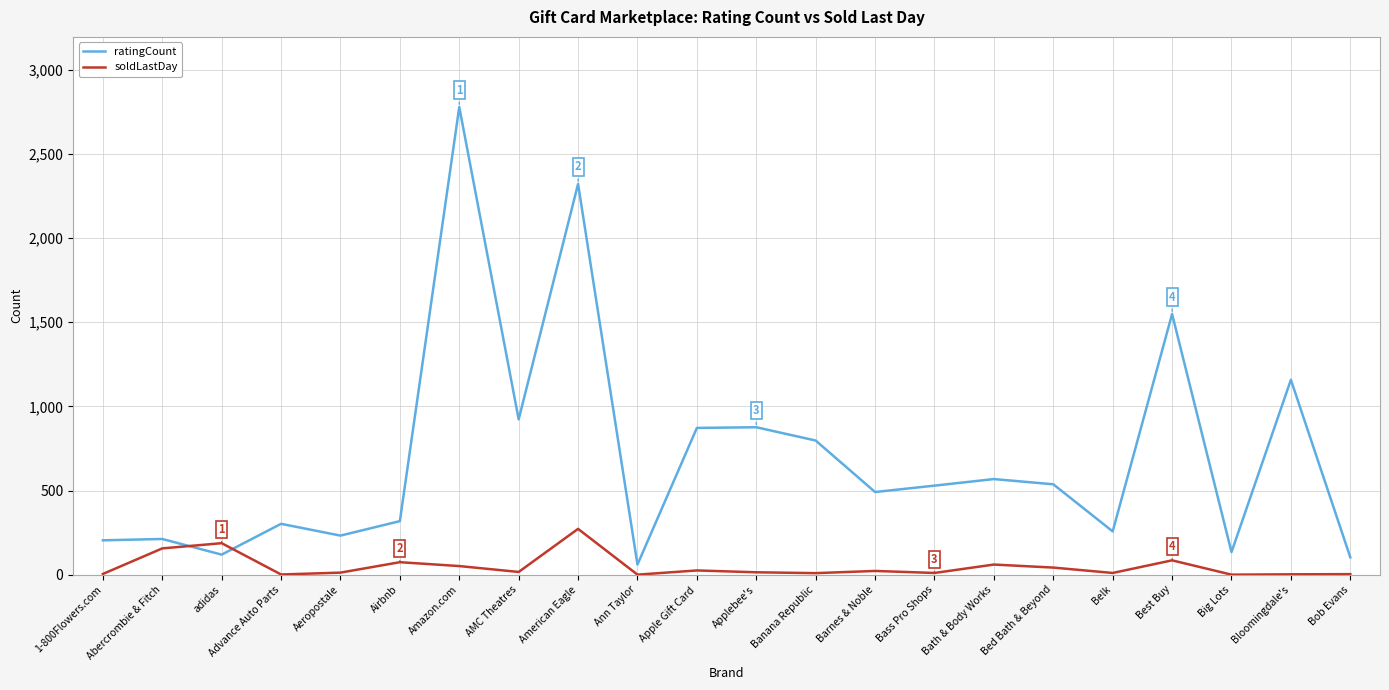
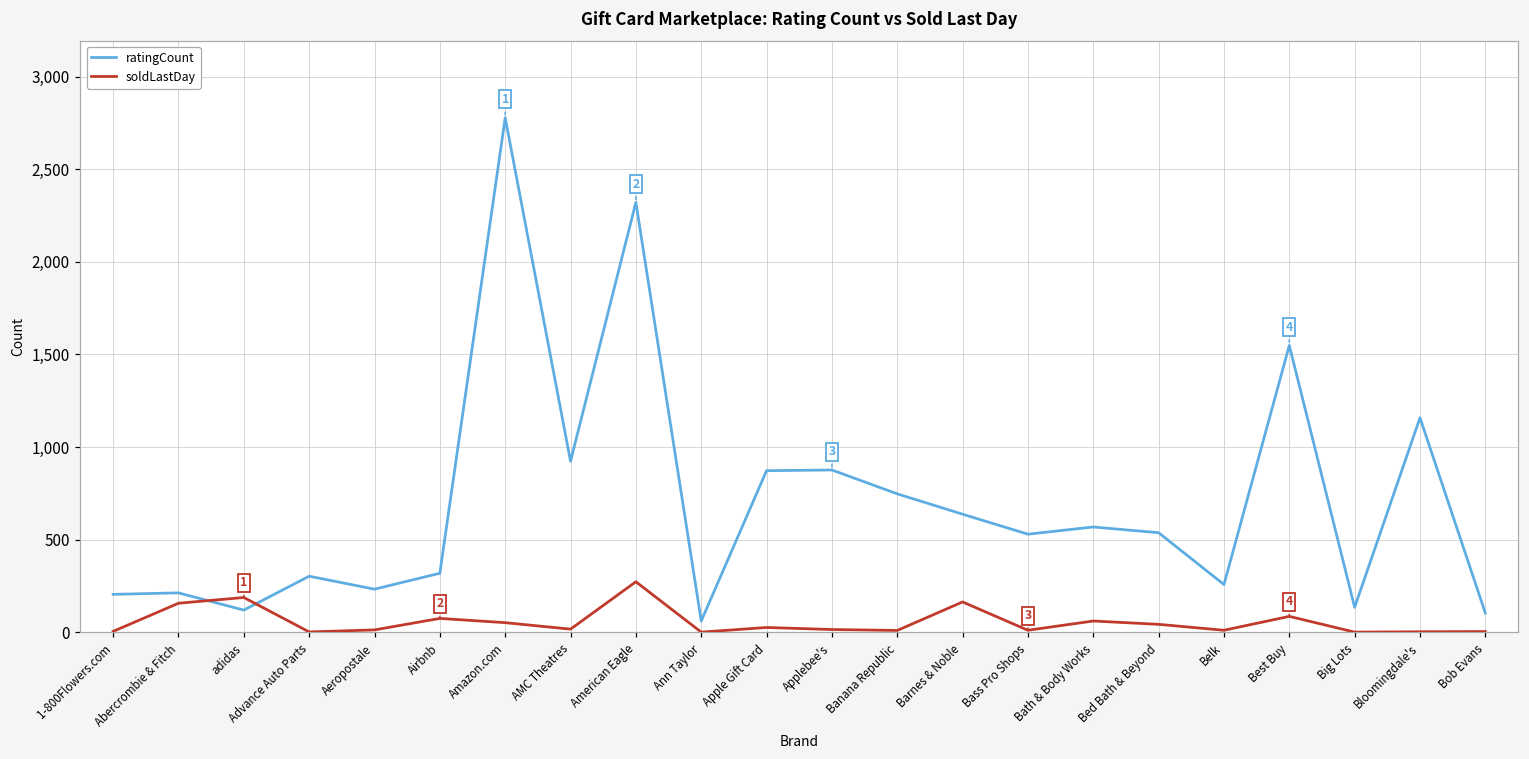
  {
    "ratingCount": {
      "1-800Flowers.com": "200",
      "Abercrombie & Fitch": "210",
      "adidas": "120",
      "Advance Auto Parts": "300",
      "Aeropostale": "230",
      "Airbnb": "320",
      "AMC Theatres": "920",
      "Ann Taylor": "60",
      "Apple Gift Card": "870",
-     "Banana Republic": "800",
-     "Barnes & Noble": "490",
+     "Banana Republic": "750",
+     "Barnes & Noble": "640",
      "Bass Pro Shops": "530",
      "Bath & Body Works": "570",
      "Bed Bath & Beyond": "540",
      "Belk": "260",
      "Big Lots": "130",
      "Bloomingdale's": "1,160",
      "Bob Evans": "100"
    },
    "soldLastDay": {
      "1-800Flowers.com": "0",
      "Abercrombie & Fitch": "160",
      "Advance Auto Parts": "0",
      "Aeropostale": "10",
      "Amazon.com": "50",
      "AMC Theatres": "20",
      "American Eagle": "270",
      "Ann Taylor": "0",
      "Apple Gift Card": "30",
      "Applebee's": "10",
      "Banana Republic": "10",
-     "Barnes & Noble": "20",
+     "Barnes & Noble": "160",
      "Bath & Body Works": "60",
      "Bed Bath & Beyond": "40",
      "Belk": "10",
      "Big Lots": "0",
      "Bloomingdale's": "0",
      "Bob Evans": "0"
    }
  }
